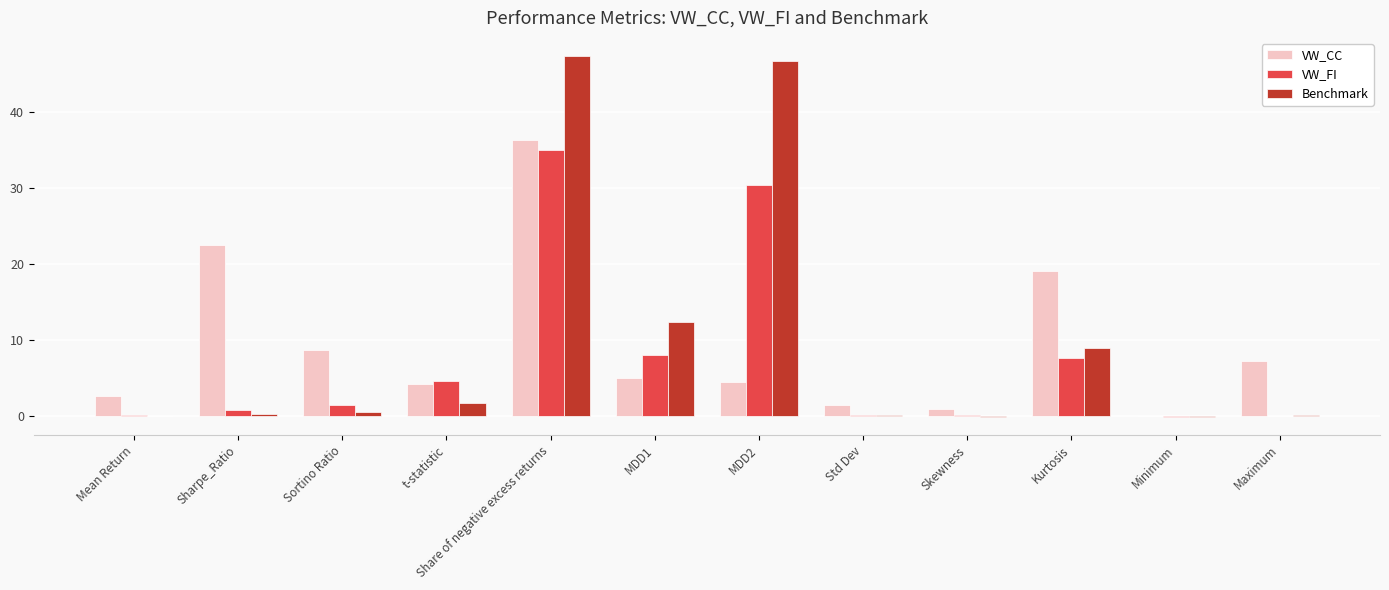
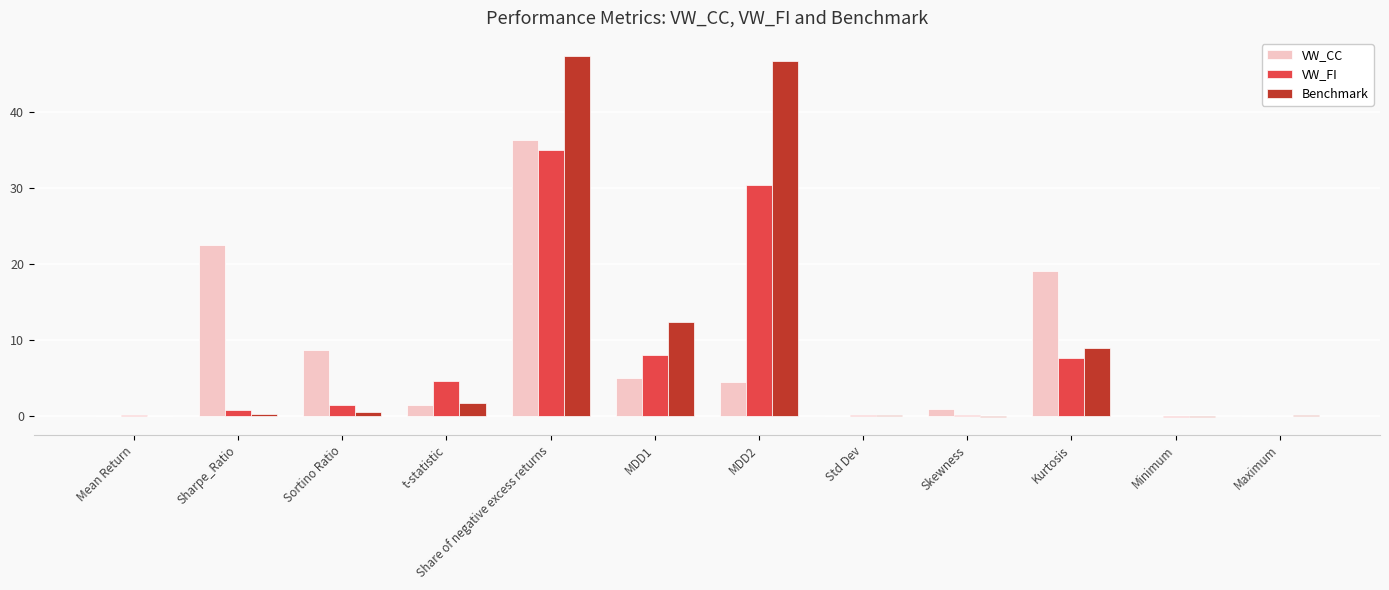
  {
    "VW_CC": {
-     "Mean Return": 3,
+     "Mean Return": 0,
      "Sharpe_Ratio": 22,
      "Sortino Ratio": 9,
-     "t-statistic": 4,
+     "t-statistic": 2,
      "Share of negative excess returns": 36,
      "MDD1": 5,
      "MDD2": 4,
-     "Std Dev": 2,
+     "Std Dev": 0,
      "Skewness": 1,
      "Kurtosis": 19,
-     "Maximum": 7
+     "Maximum": 0
    }
  }
